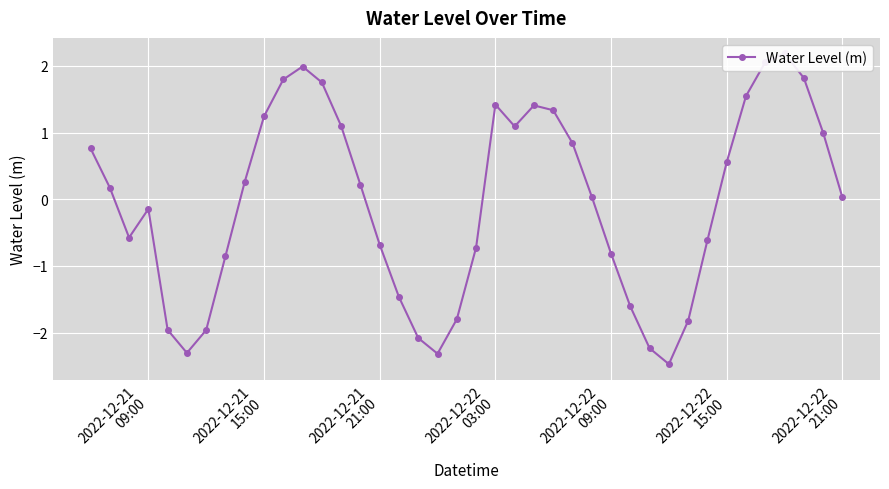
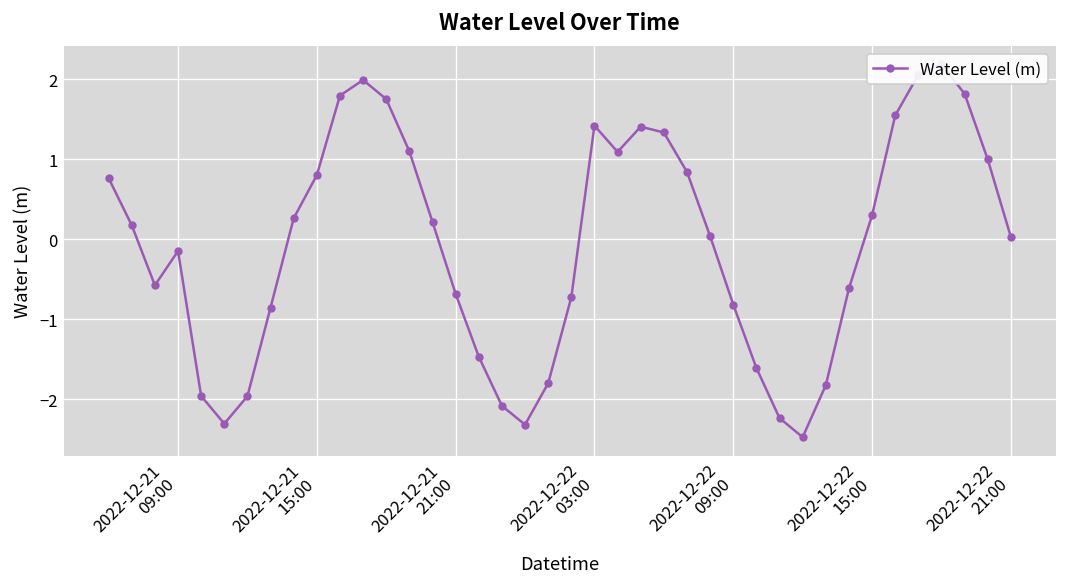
  {
    "2022-12-21 09:00": -0.1,
-   "2022-12-21 15:00": 1.2,
+   "2022-12-21 15:00": 0.8,
    "2022-12-21 21:00": -0.7,
    "2022-12-22 03:00": 1.4,
    "2022-12-22 09:00": -0.8,
-   "2022-12-22 15:00": 0.6,
+   "2022-12-22 15:00": 0.3,
    "2022-12-22 21:00": 0.0
  }
